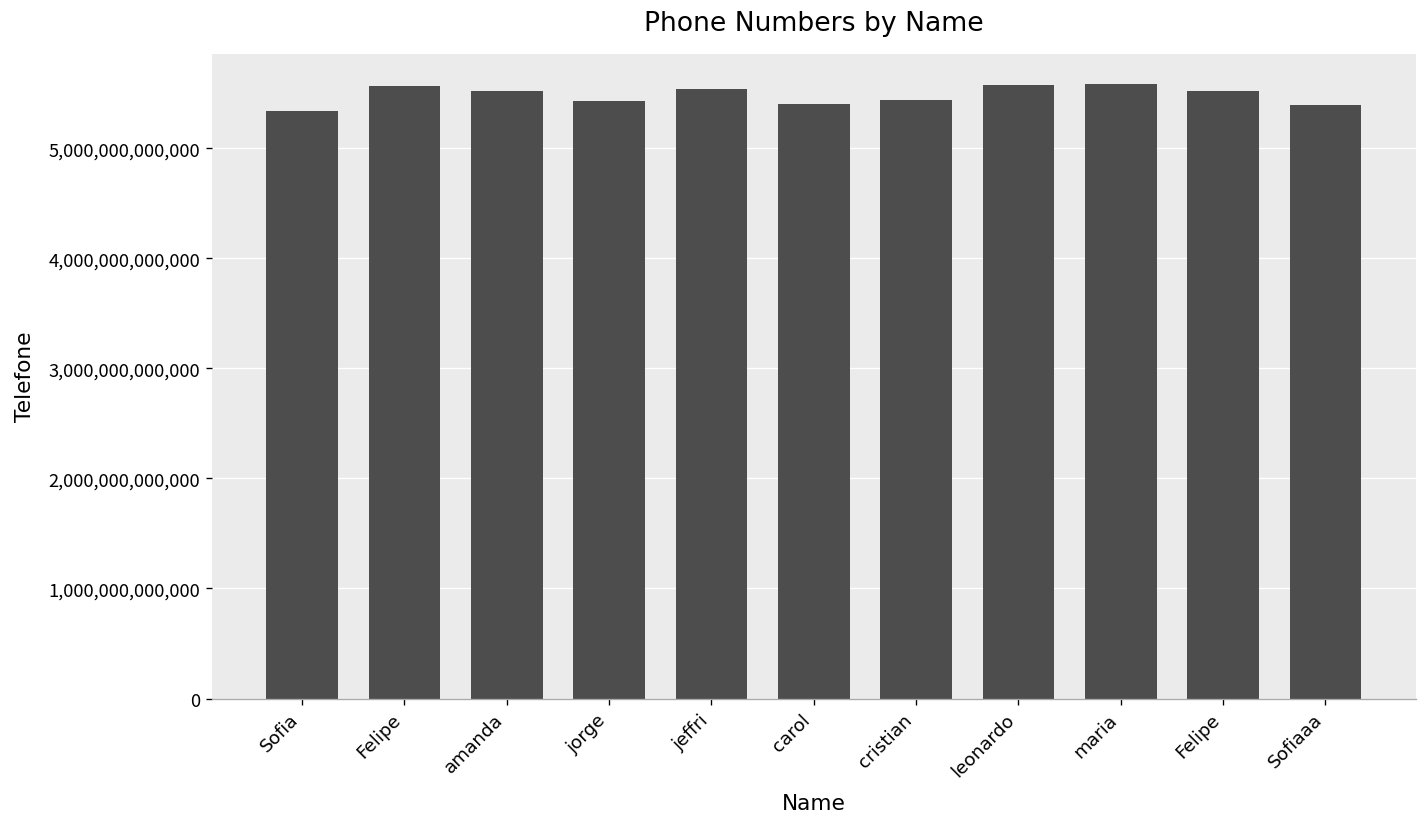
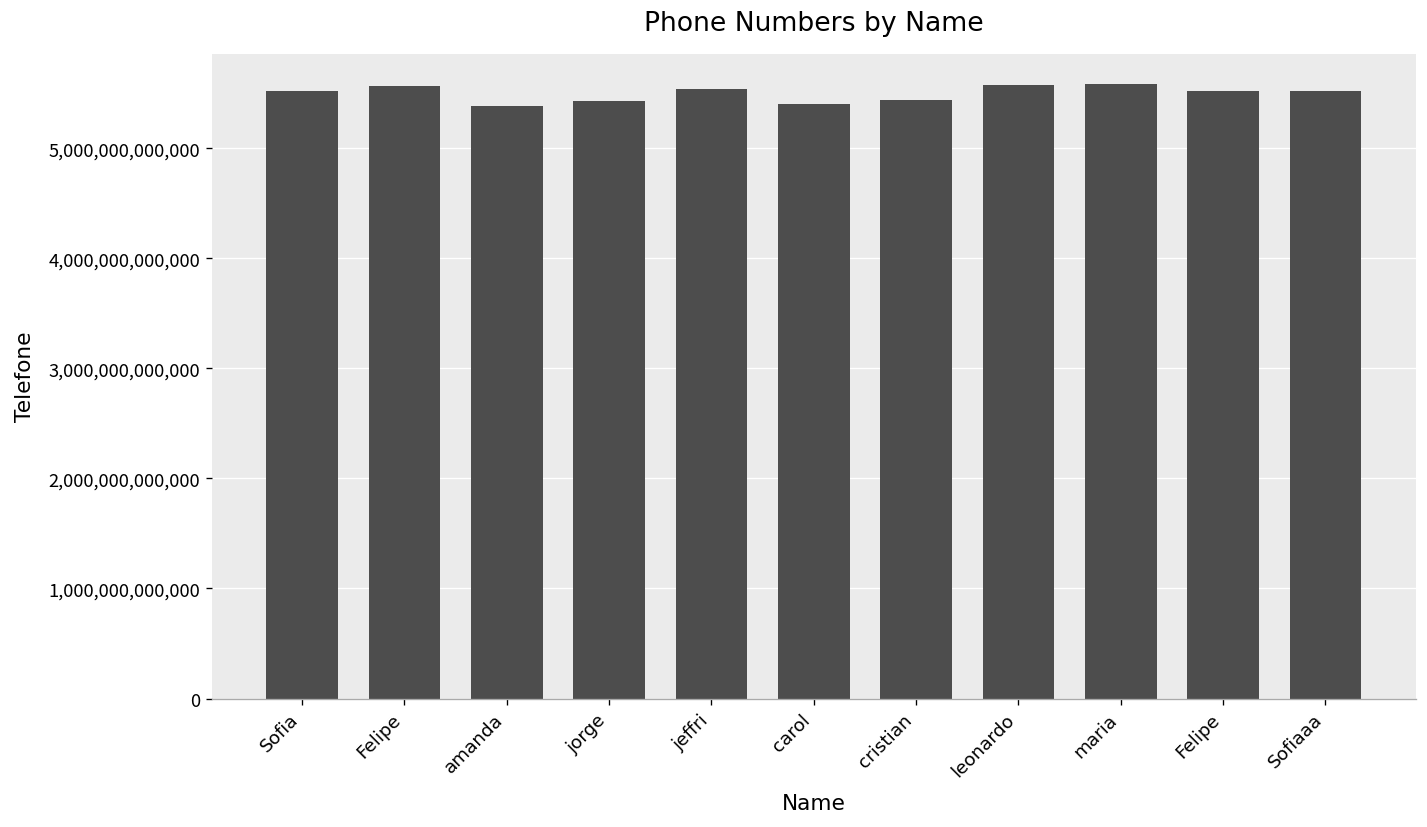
  {
-   "Sofia": "5,300,000,000,000",
-   "amanda": "5,500,000,000,000",
+   "Sofia": "5,500,000,000,000",
+   "amanda": "5,400,000,000,000",
    "jorge": "5,400,000,000,000",
    "jeffri": "5,500,000,000,000",
    "carol": "5,400,000,000,000",
    "cristian": "5,400,000,000,000",
    "leonardo": "5,600,000,000,000",
    "maria": "5,600,000,000,000",
-   "Sofiaaa": "5,400,000,000,000"
+   "Sofiaaa": "5,500,000,000,000"
  }
